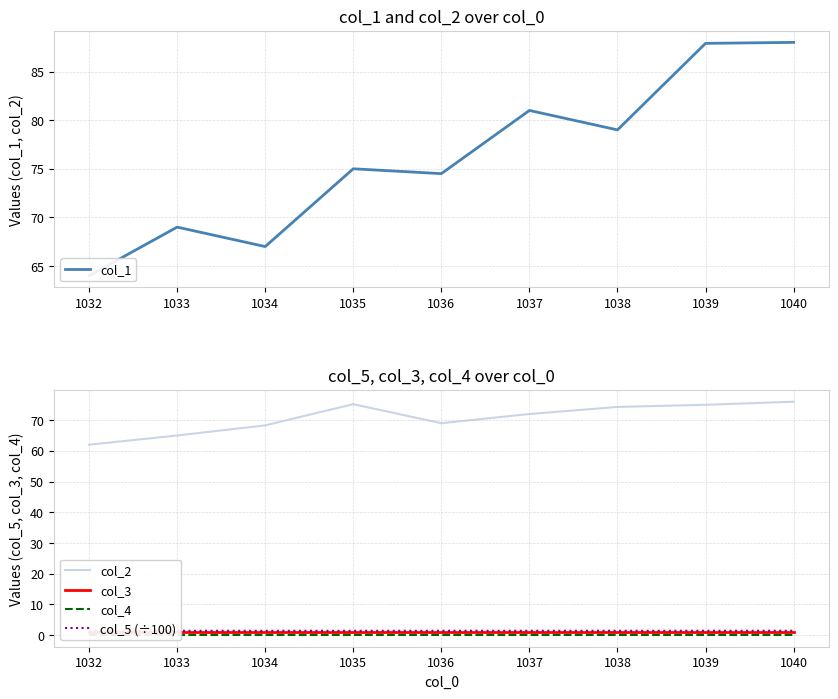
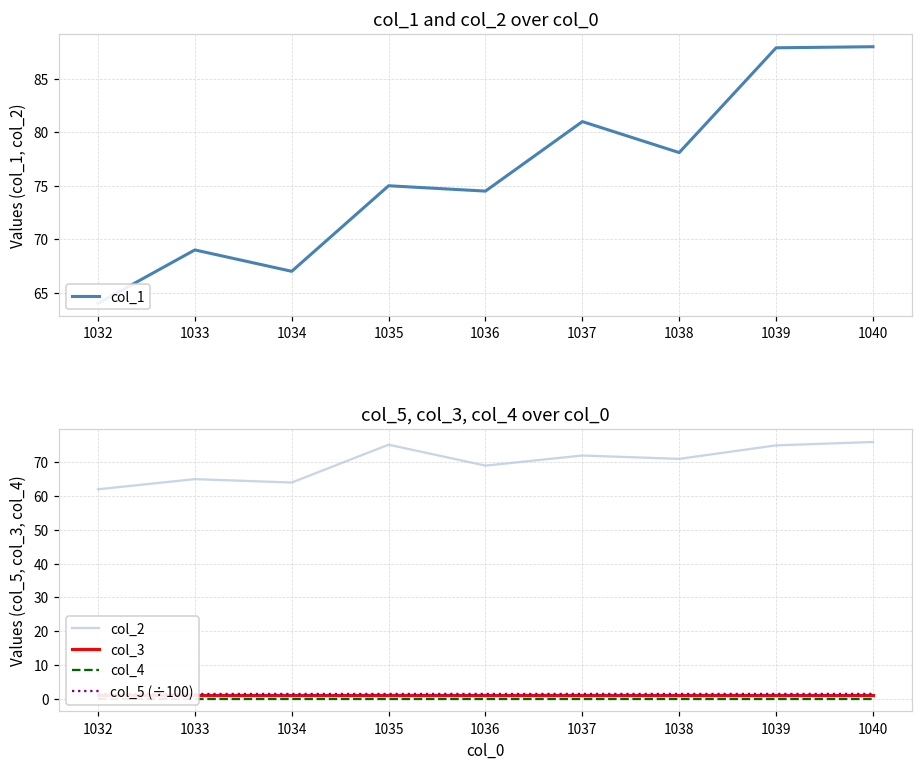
  {
    "col_1 and col_2 over col_0": {
      "1033": 69,
      "1034": 67,
      "1035": 75,
      "1036": 75,
      "1037": 81,
-     "1038": 79,
+     "1038": 78,
      "1039": 88,
      "1040": 88
    },
    "col_5, col_3, col_4 over col_0": {
      "col_2": {
        "1032": 62,
        "1033": 65,
-       "1034": 68,
+       "1034": 64,
        "1035": 75,
        "1036": 69,
        "1037": 72,
-       "1038": 74,
+       "1038": 71,
        "1039": 75,
        "1040": 76
      },
      "col_4": {
        "1034": 0,
        "1035": 0,
        "1036": 0,
        "1037": 0,
        "1038": 0,
        "1039": 0,
        "1040": 0
      }
    }
  }
